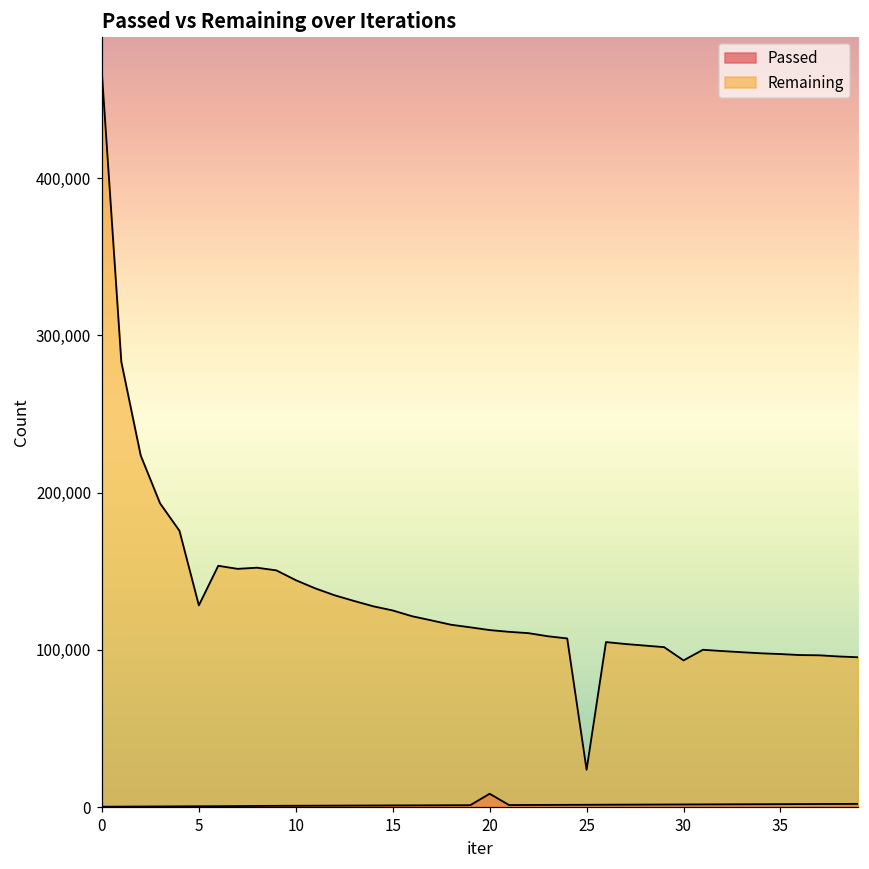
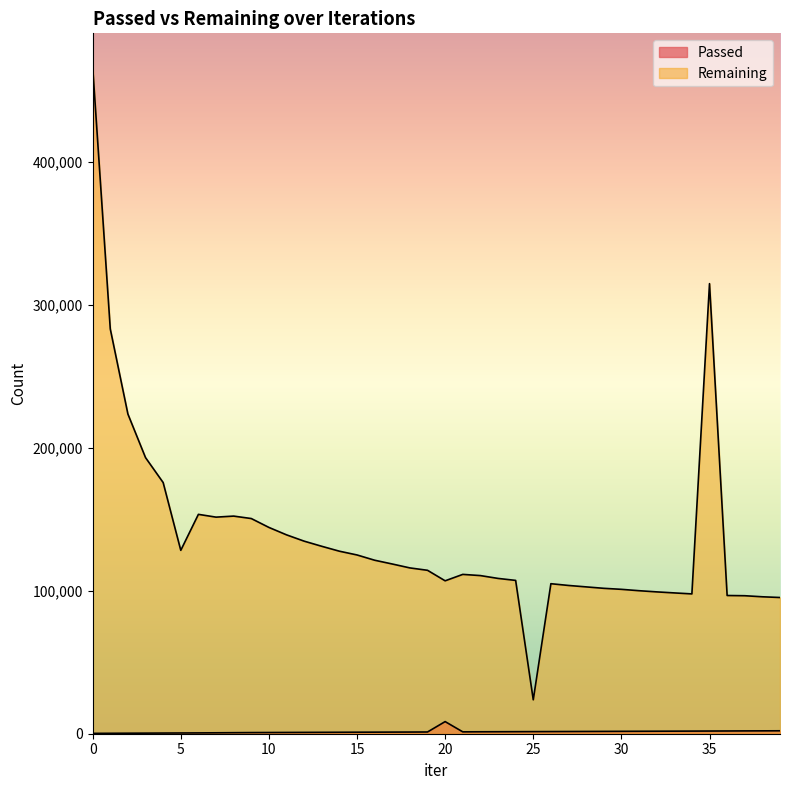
  {
    "Passed": {
      "0": "0",
      "5": "1,000",
      "10": "1,000",
      "15": "1,000",
      "20": "8,000",
      "25": "1,000",
      "30": "2,000",
      "35": "2,000"
    },
    "Remaining": {
      "0": "467,000",
      "5": "128,000",
      "10": "144,000",
      "15": "125,000",
-     "20": "113,000",
+     "20": "107,000",
      "25": "24,000",
-     "30": "93,000",
-     "35": "97,000"
+     "30": "101,000",
+     "35": "315,000"
    }
  }
